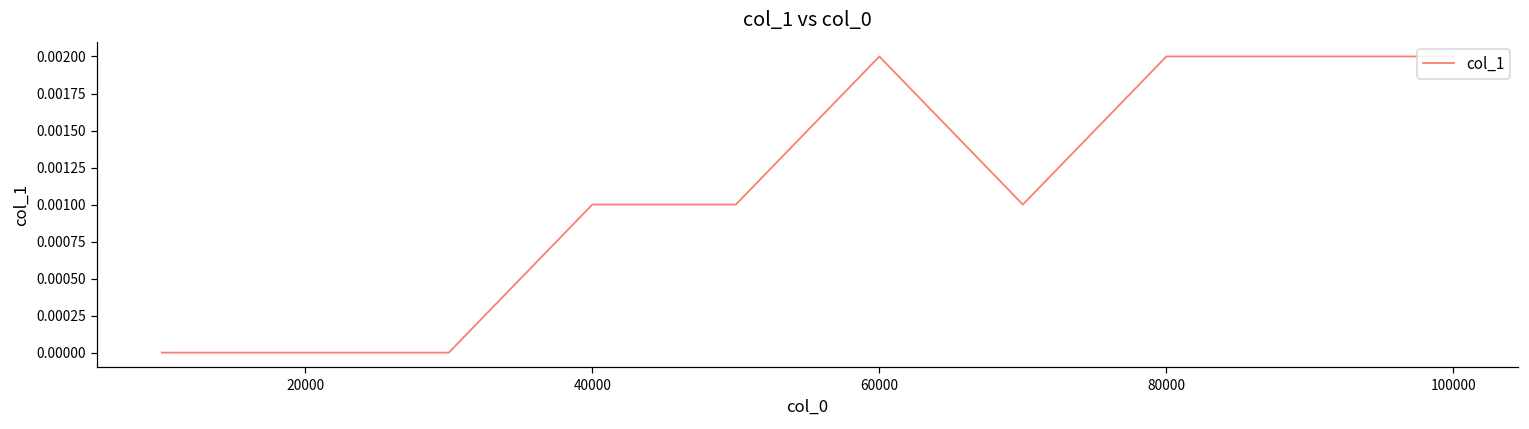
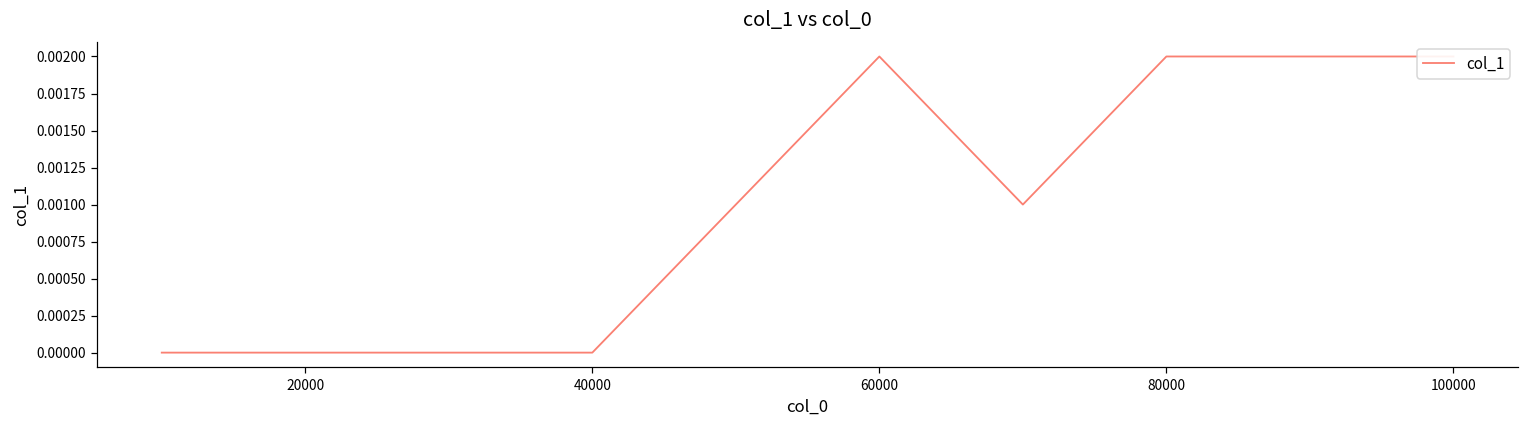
  {
    "20000": 0.000,
-   "40000": 0.001,
+   "40000": 0.000,
    "60000": 0.002,
    "80000": 0.002
  }
